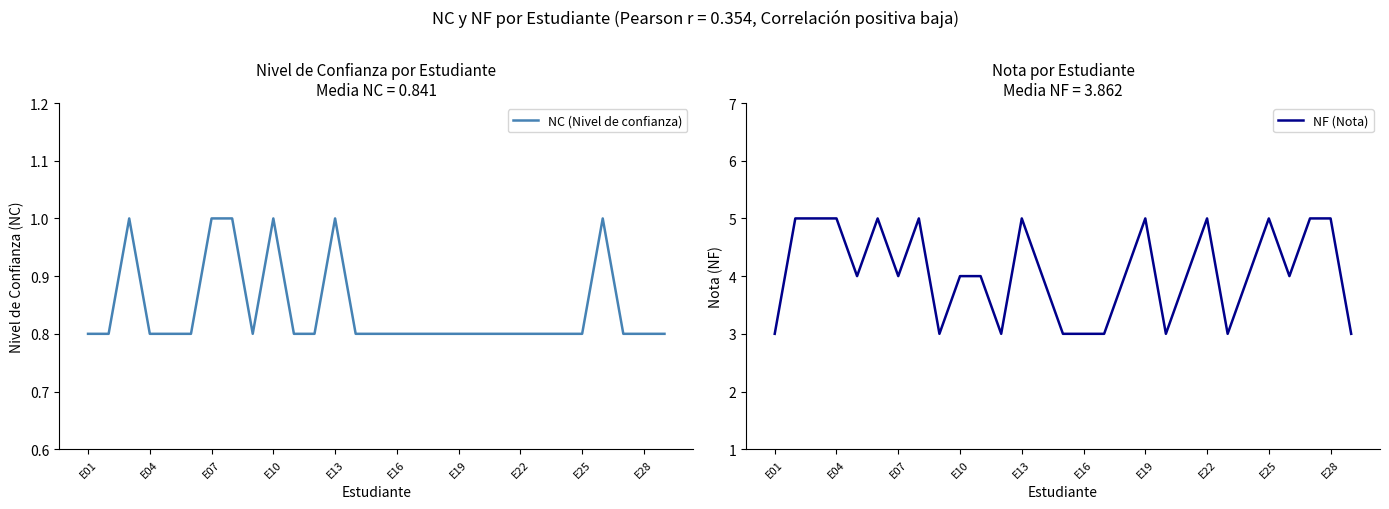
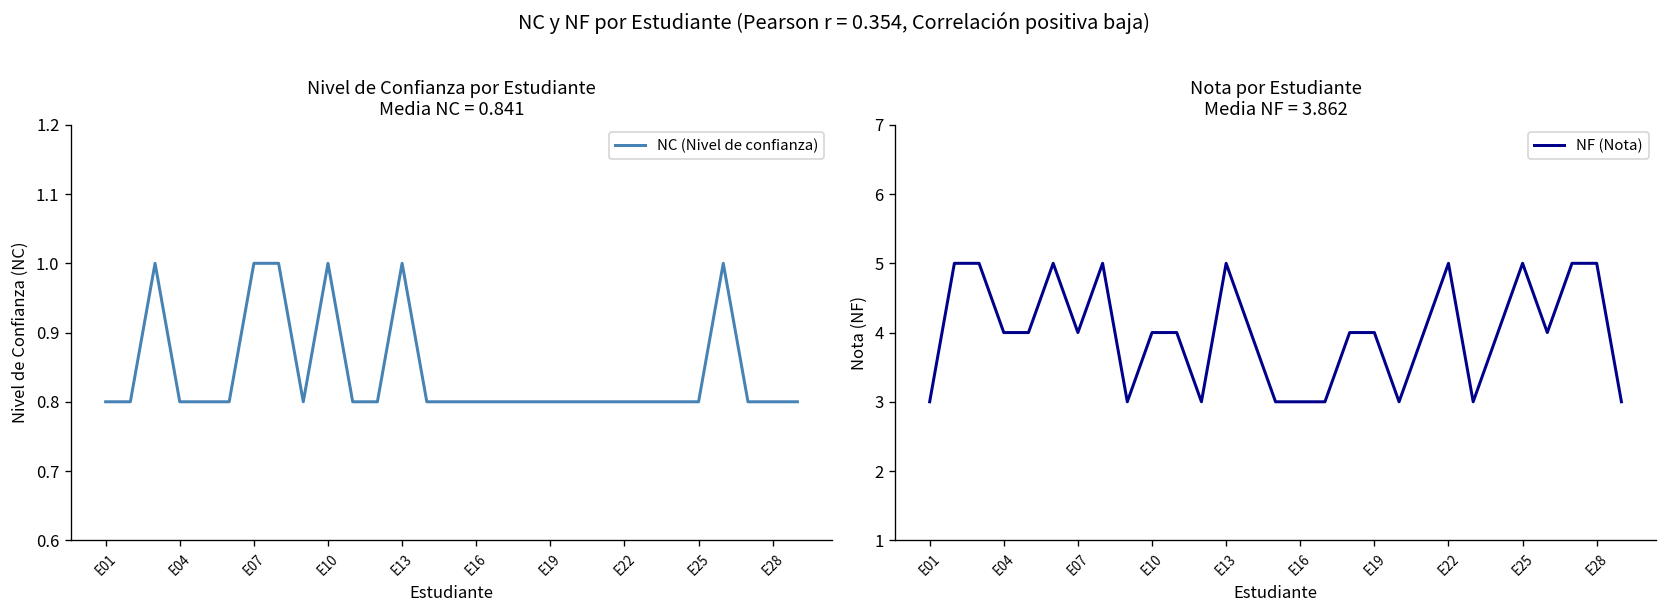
  {
    "Nivel de Confianza por Estudiante Media NC = 0.841": {
      "E01": 0.80,
      "E04": 0.80,
      "E07": 1.00,
      "E10": 1.00,
      "E13": 1.00,
      "E16": 0.80,
      "E19": 0.80,
      "E22": 0.80,
      "E25": 0.80,
      "E28": 0.80
    },
    "Nota por Estudiante Media NF = 3.862": {
      "E01": 3,
-     "E04": 5,
+     "E04": 4,
      "E07": 4,
      "E10": 4,
      "E13": 5,
      "E16": 3,
-     "E19": 5,
+     "E19": 4,
      "E22": 5,
      "E25": 5,
      "E28": 5
    }
  }
